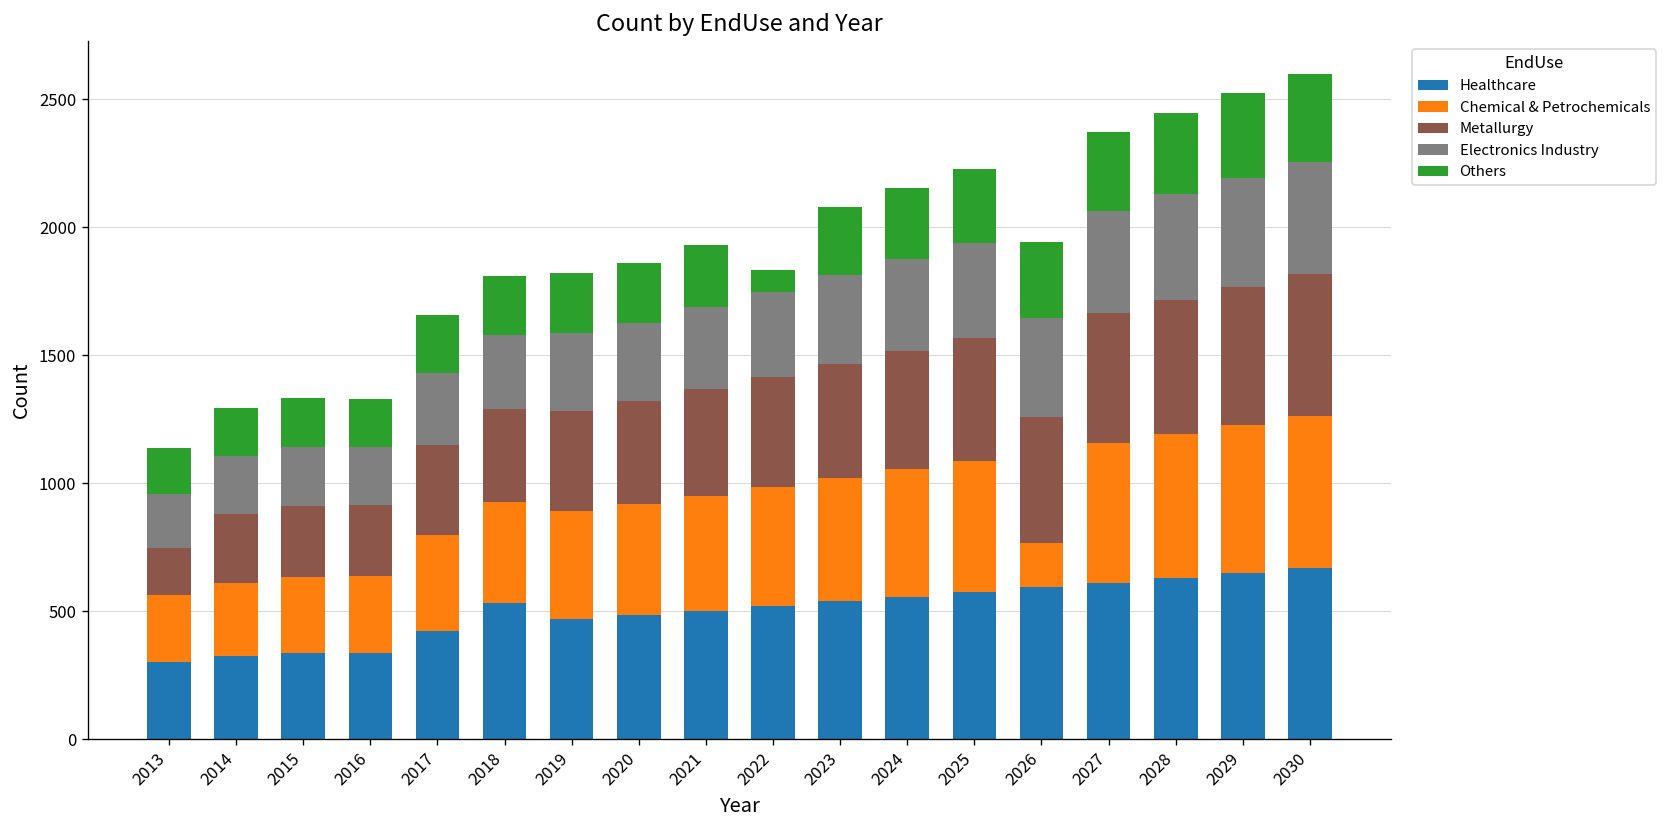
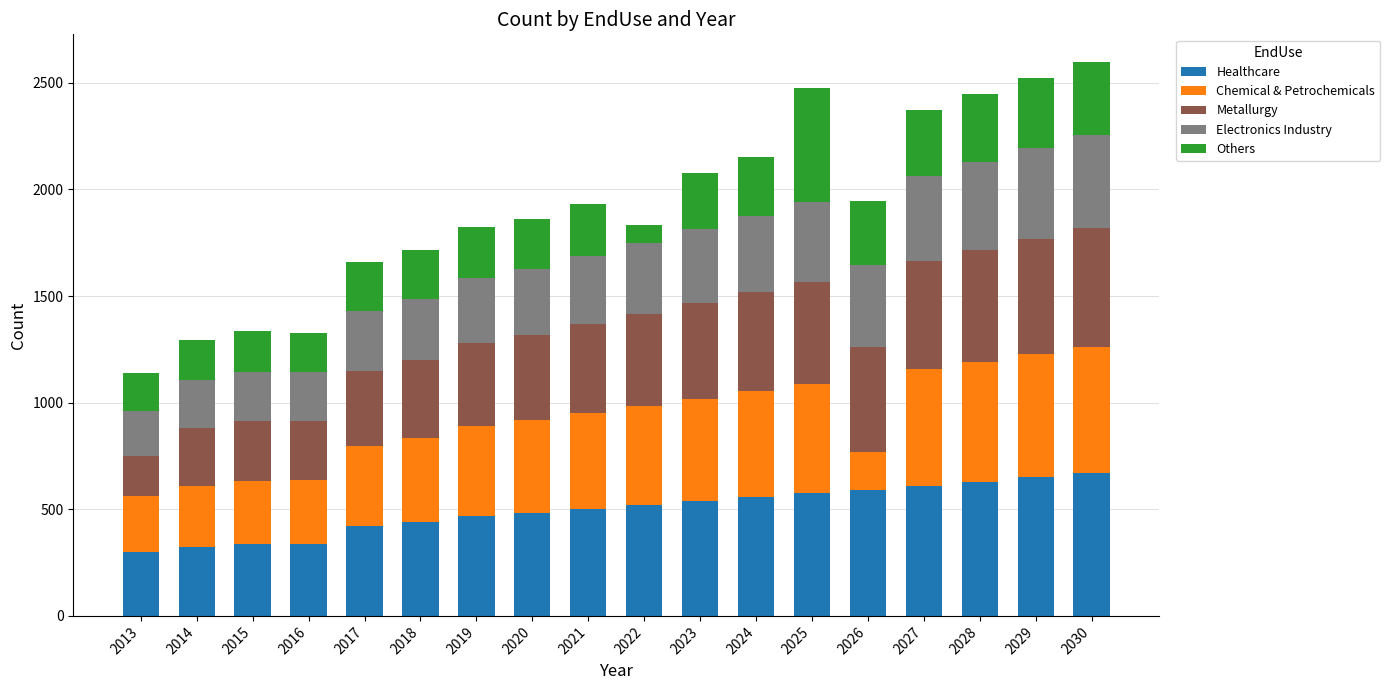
  {
    "Healthcare": {
      "2013": 300,
      "2014": 320,
      "2015": 340,
      "2016": 340,
      "2017": 420,
-     "2018": 530,
+     "2018": 440,
      "2019": 470,
      "2020": 480,
      "2021": 500,
      "2022": 520,
      "2023": 540,
      "2024": 560,
      "2025": 570,
      "2026": 590,
      "2027": 610,
      "2028": 630,
      "2029": 650,
      "2030": 670
    },
    "Chemical & Petrochemicals": {
      "2013": 260,
      "2014": 290,
      "2015": 300,
      "2016": 300,
      "2017": 380,
      "2018": 390,
      "2019": 420,
      "2020": 430,
      "2021": 450,
      "2022": 470,
      "2023": 480,
      "2024": 500,
      "2025": 510,
      "2026": 170,
      "2027": 550,
      "2028": 560,
      "2029": 580,
      "2030": 590
    },
    "Metallurgy": {
      "2013": 180,
      "2014": 270,
      "2015": 280,
      "2016": 280,
      "2017": 350,
      "2018": 370,
      "2019": 390,
      "2020": 400,
      "2021": 420,
      "2022": 430,
      "2023": 450,
      "2024": 460,
      "2025": 480,
      "2026": 490,
      "2027": 510,
      "2028": 520,
      "2029": 540,
      "2030": 550
    },
    "Electronics Industry": {
      "2013": 210,
      "2014": 230,
      "2015": 230,
      "2016": 230,
      "2017": 280,
      "2018": 290,
      "2019": 300,
      "2020": 310,
      "2021": 320,
      "2022": 330,
      "2023": 350,
      "2024": 360,
      "2025": 370,
      "2026": 390,
      "2027": 400,
      "2028": 410,
      "2029": 430,
      "2030": 440
    },
    "Others": {
      "2013": 180,
      "2014": 190,
      "2015": 190,
      "2016": 190,
      "2017": 230,
      "2018": 230,
      "2019": 240,
      "2020": 230,
      "2021": 240,
      "2022": 90,
      "2023": 270,
      "2024": 280,
-     "2025": 290,
+     "2025": 540,
      "2026": 300,
      "2027": 310,
      "2028": 320,
      "2029": 330,
      "2030": 340
    }
  }
